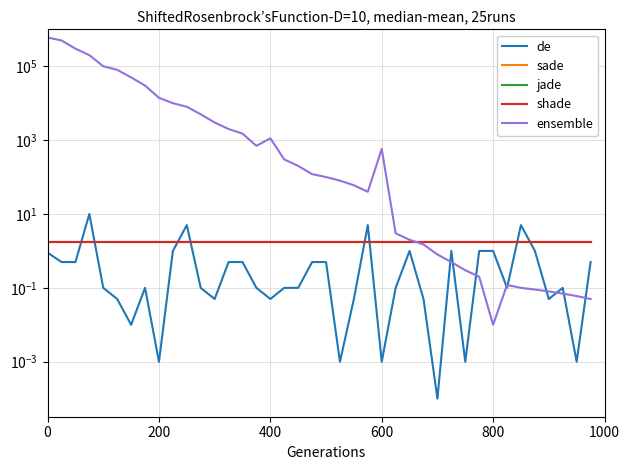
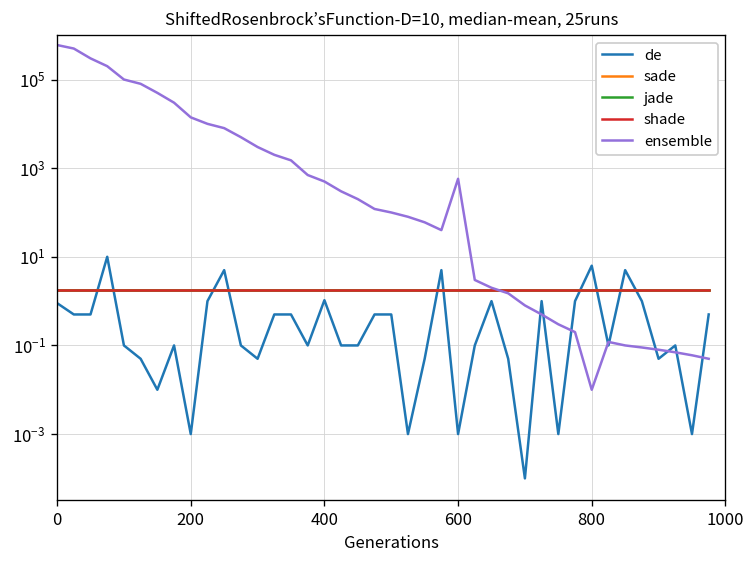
  {
    "de": {
      "0": 0.9,
      "200": 0.0010,
-     "400": 0.05,
+     "400": 1.1,
      "600": 0.0010,
-     "800": 1.0
+     "800": 6
    },
    "shade": {
      "0": 2,
      "200": 2,
      "400": 2,
      "600": 2,
      "800": 2
    },
    "ensemble": {
      "0": 600000,
      "200": 14000,
-     "400": 1100,
+     "400": 500,
      "600": 600,
      "800": 0.010
    }
  }
